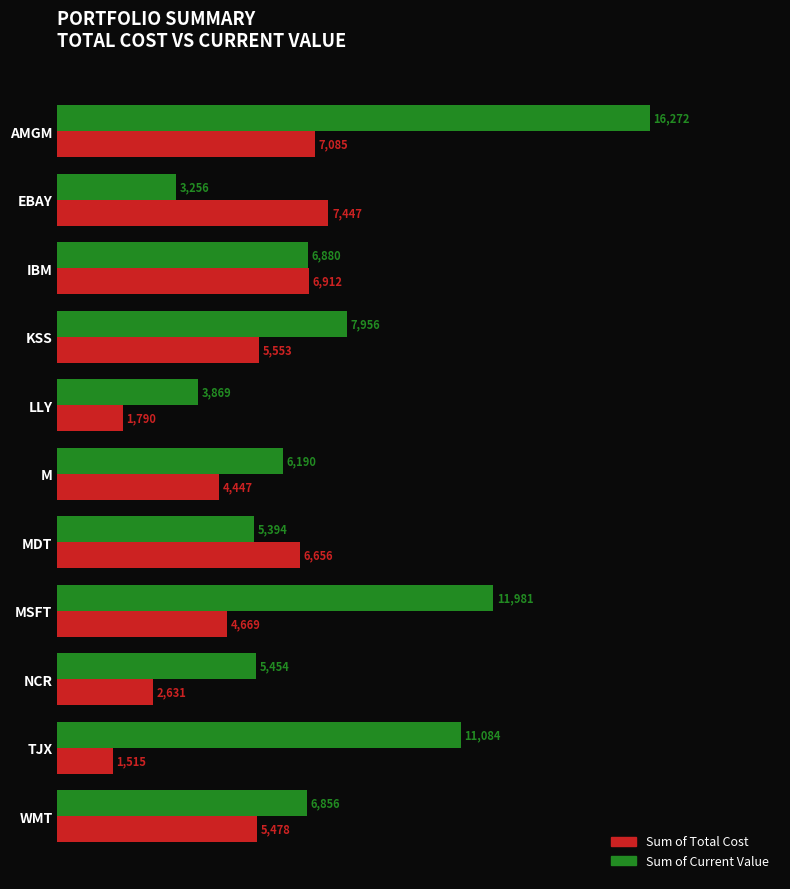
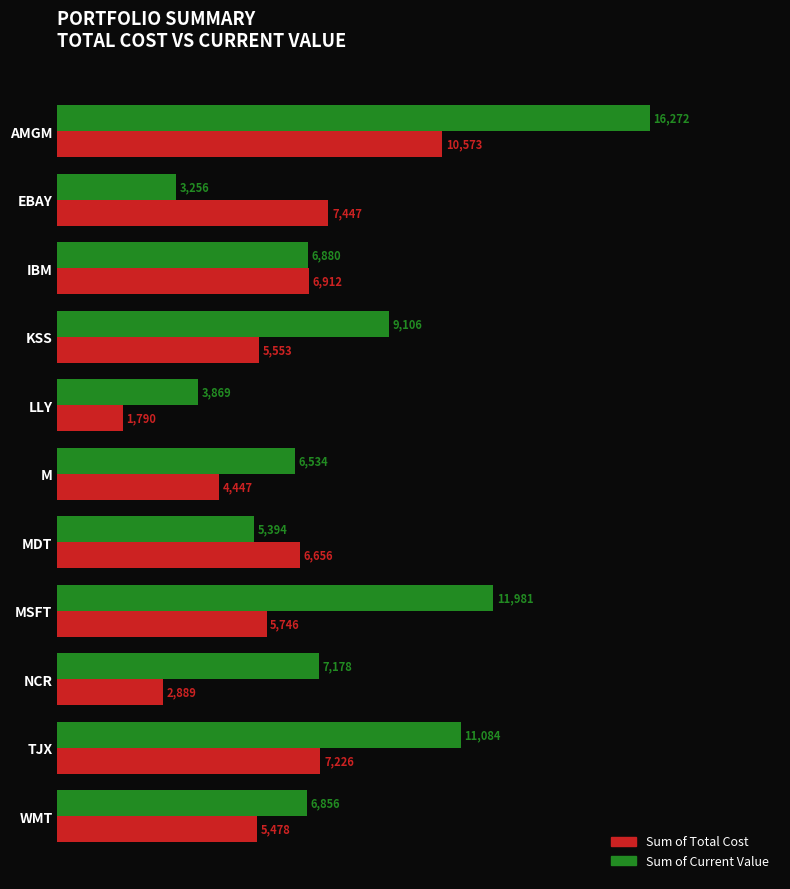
  {
    "Sum of Total Cost": {
-     "AMGM": "7,085",
+     "AMGM": "10,573",
      "EBAY": "7,447",
      "KSS": "5,553",
      "M": "4,447",
      "MDT": "6,656",
-     "MSFT": "4,669",
-     "NCR": "2,631",
-     "TJX": "1,515",
+     "MSFT": "5,746",
+     "NCR": "2,889",
+     "TJX": "7,226",
      "WMT": "5,478"
    },
    "Sum of Current Value": {
      "AMGM": "16,272",
      "EBAY": "3,256",
      "IBM": "6,880",
-     "KSS": "7,956",
+     "KSS": "9,106",
      "LLY": "3,869",
-     "M": "6,190",
+     "M": "6,534",
      "MDT": "5,394",
      "MSFT": "11,981",
-     "NCR": "5,454",
+     "NCR": "7,178",
      "TJX": "11,084",
      "WMT": "6,856"
    }
  }
